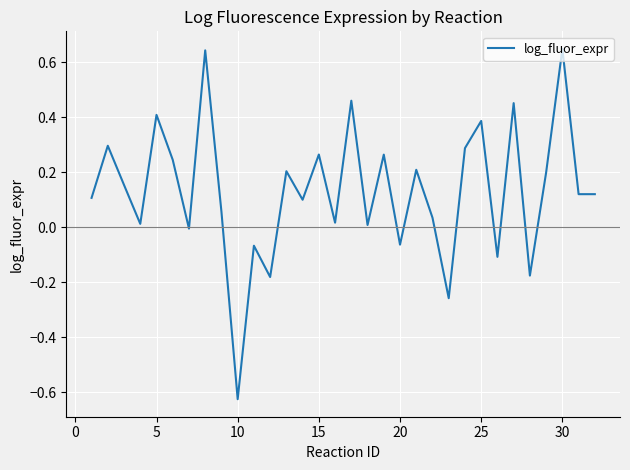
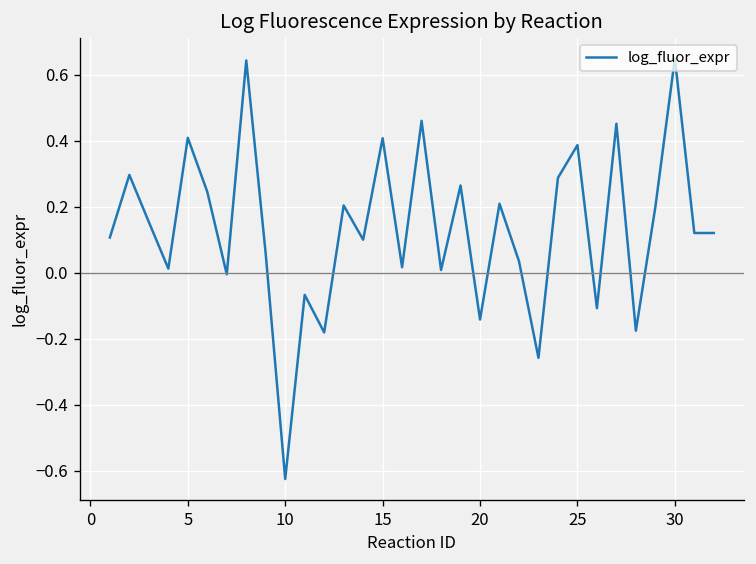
  {
    "5": 0.41,
    "10": -0.62,
-   "15": 0.26,
-   "20": -0.06,
+   "15": 0.41,
+   "20": -0.14,
    "25": 0.39
  }
